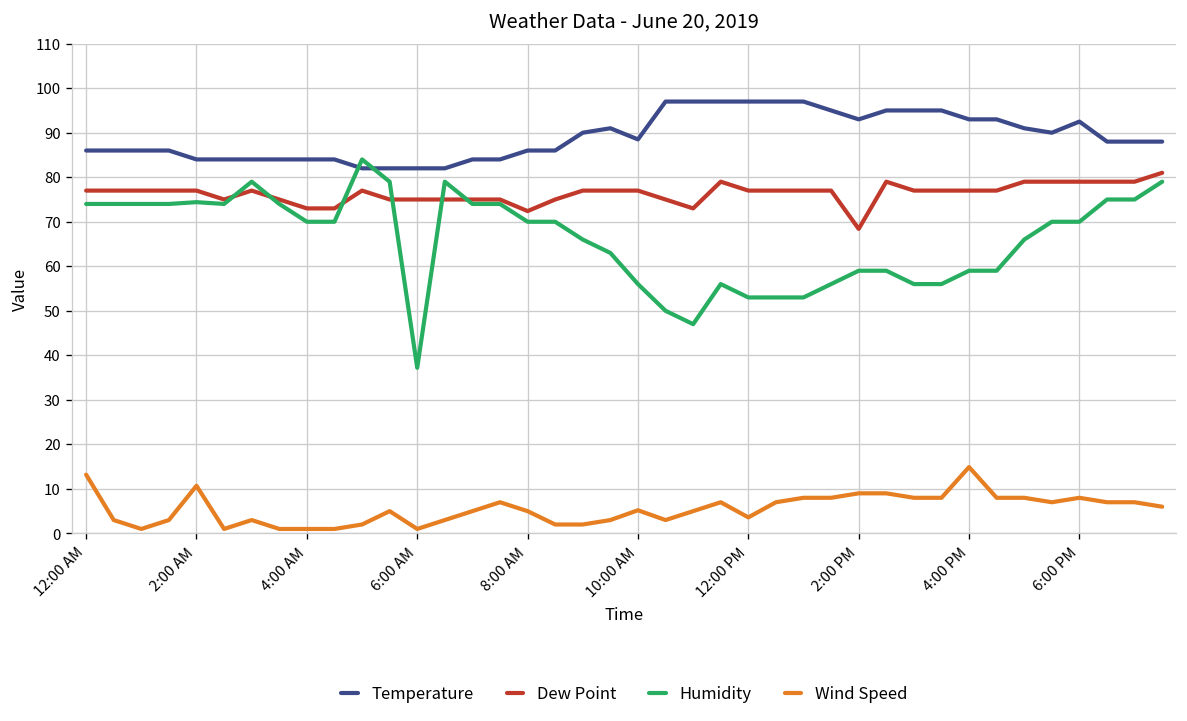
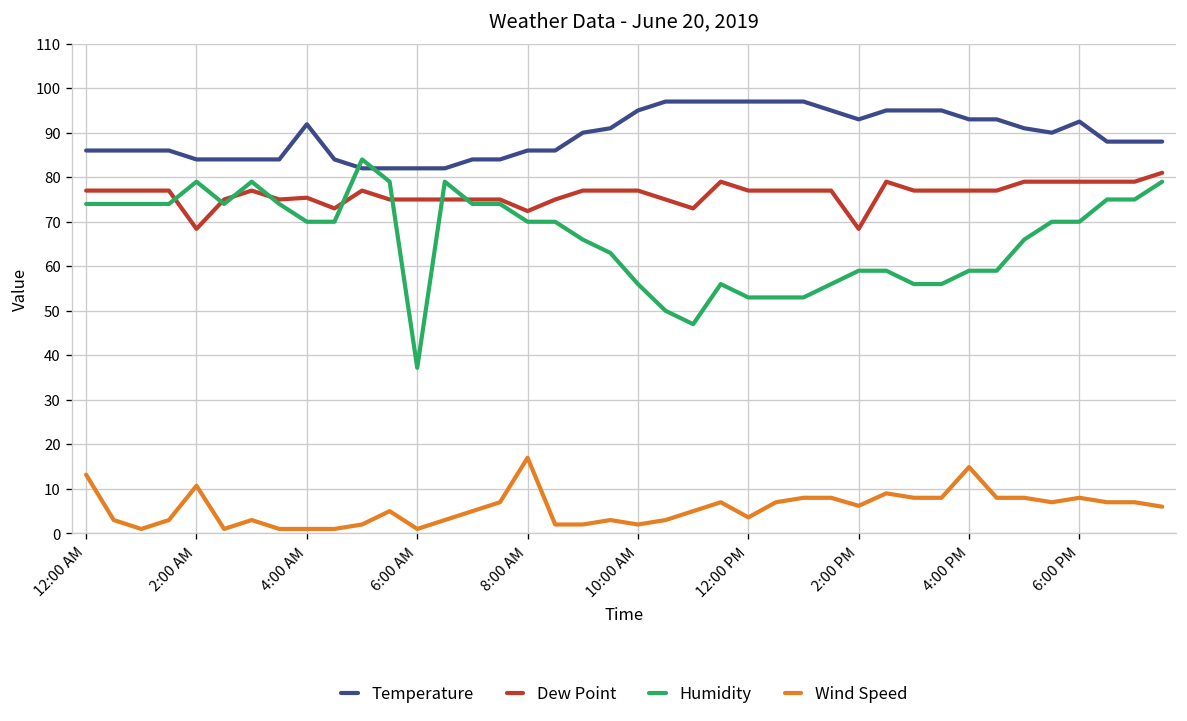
  {
    "Temperature": {
      "12:00 AM": 86,
      "2:00 AM": 84,
-     "4:00 AM": 84,
+     "4:00 AM": 92,
      "6:00 AM": 82,
      "8:00 AM": 86,
-     "10:00 AM": 89,
+     "10:00 AM": 95,
      "12:00 PM": 97,
      "2:00 PM": 93,
      "4:00 PM": 93,
      "6:00 PM": 93
    },
    "Dew Point": {
      "12:00 AM": 77,
-     "2:00 AM": 77,
-     "4:00 AM": 73,
+     "2:00 AM": 68,
+     "4:00 AM": 75,
      "6:00 AM": 75,
      "8:00 AM": 72,
      "10:00 AM": 77,
      "12:00 PM": 77,
      "2:00 PM": 68,
      "4:00 PM": 77,
      "6:00 PM": 79
    },
    "Humidity": {
      "12:00 AM": 74,
-     "2:00 AM": 74,
+     "2:00 AM": 79,
      "4:00 AM": 70,
      "6:00 AM": 37,
      "8:00 AM": 70,
      "10:00 AM": 56,
      "12:00 PM": 53,
      "2:00 PM": 59,
      "4:00 PM": 59,
      "6:00 PM": 70
    },
    "Wind Speed": {
      "12:00 AM": 13,
      "2:00 AM": 11,
      "4:00 AM": 1,
      "6:00 AM": 1,
-     "8:00 AM": 5,
-     "10:00 AM": 5,
+     "8:00 AM": 17,
+     "10:00 AM": 2,
      "12:00 PM": 4,
-     "2:00 PM": 9,
+     "2:00 PM": 6,
      "4:00 PM": 15,
      "6:00 PM": 8
    }
  }
